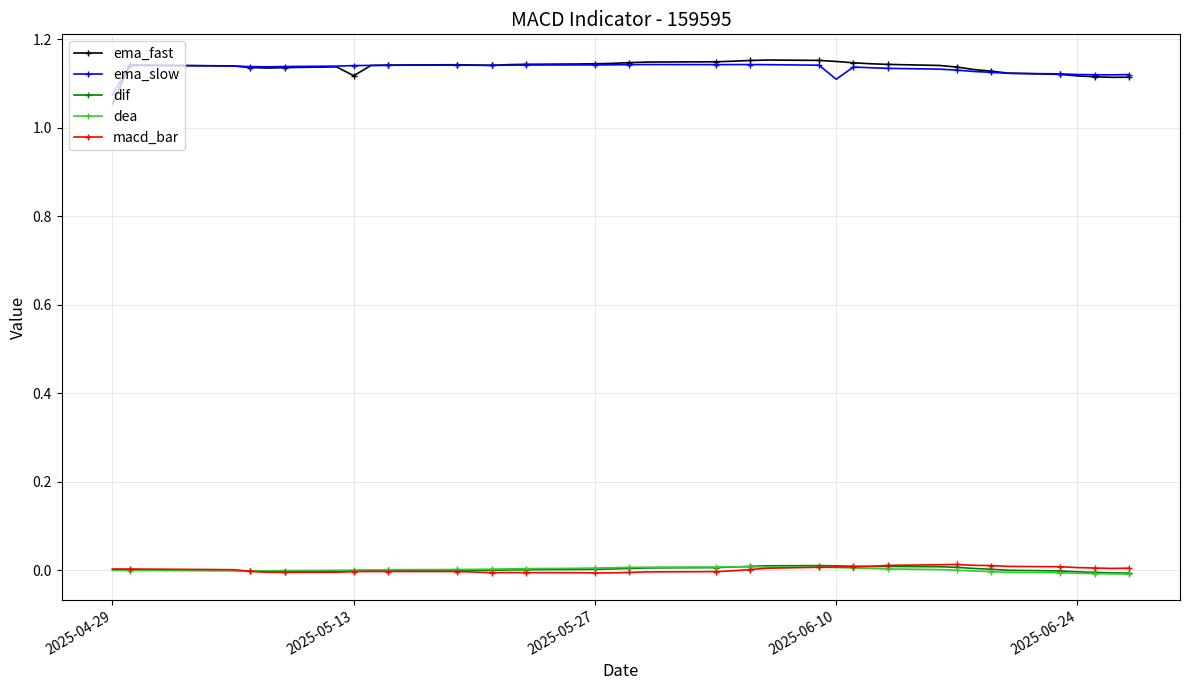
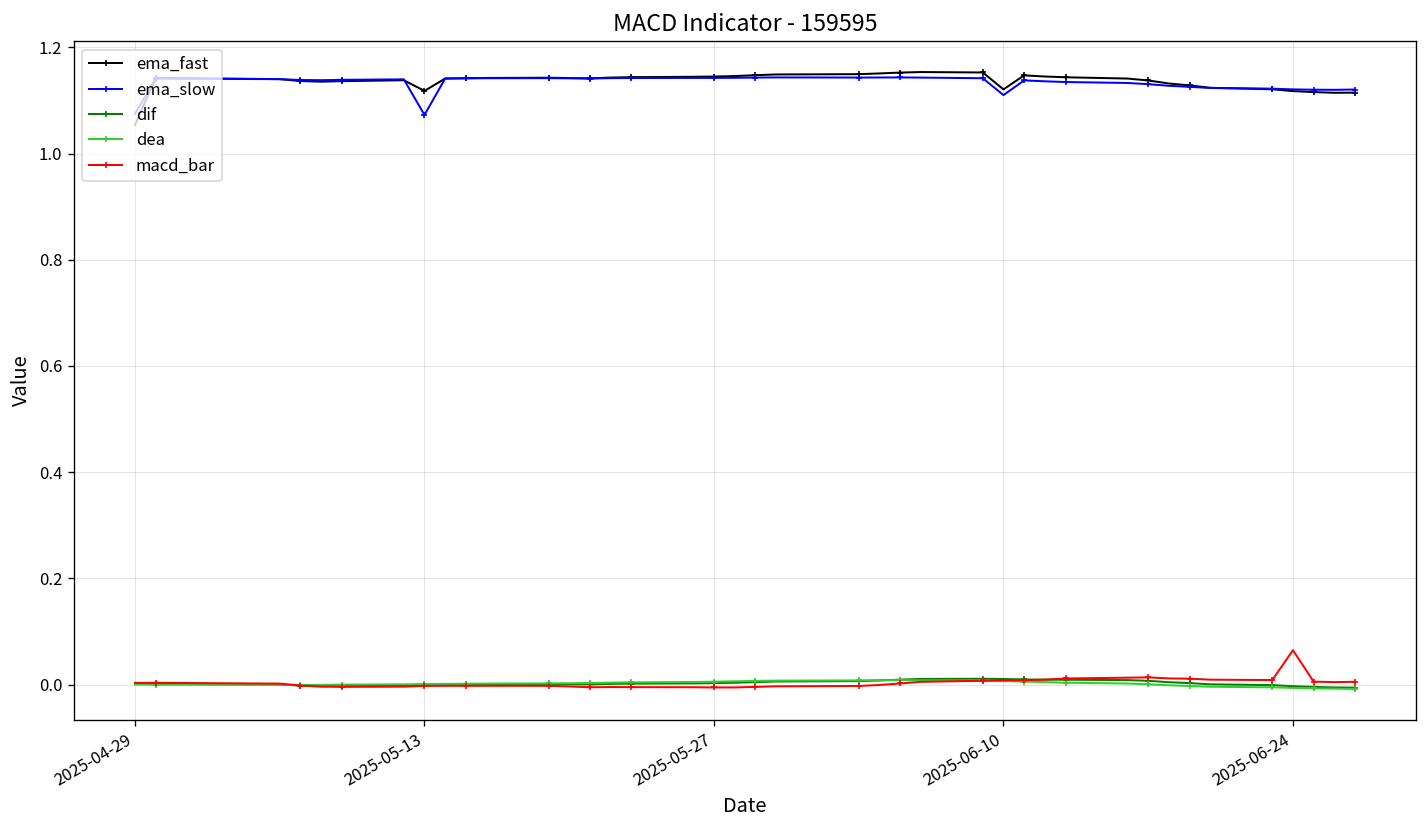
  {
    "ema_fast": {
      "2025-05-13": 1.12,
-     "2025-06-10": 1.15
+     "2025-06-10": 1.12
    },
    "ema_slow": {
-     "2025-05-13": 1.14,
+     "2025-05-13": 1.07,
      "2025-06-10": 1.11
    },
    "macd_bar": {
      "2025-05-27": -0.01,
-     "2025-06-24": 0.01
+     "2025-06-24": 0.06
    }
  }
